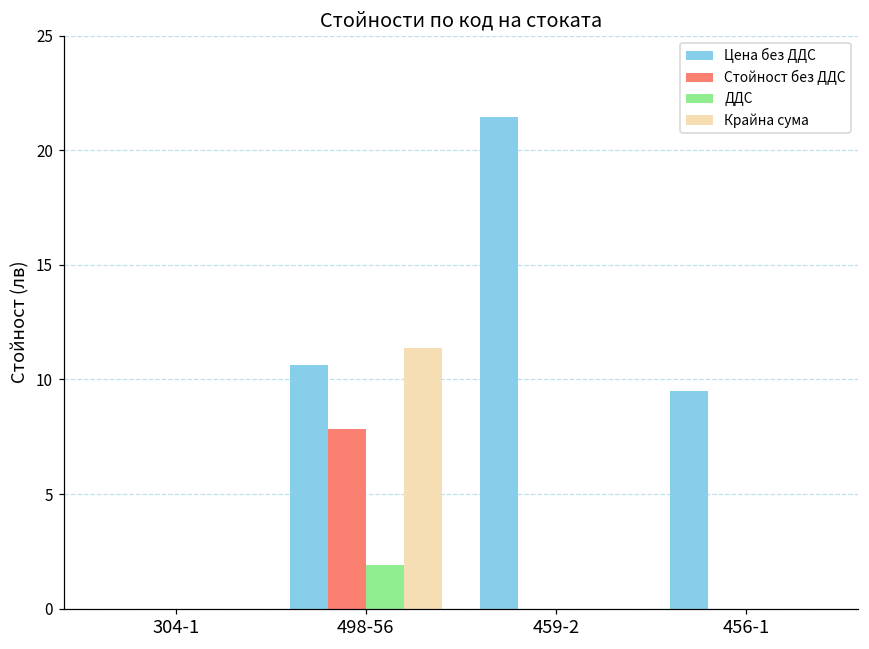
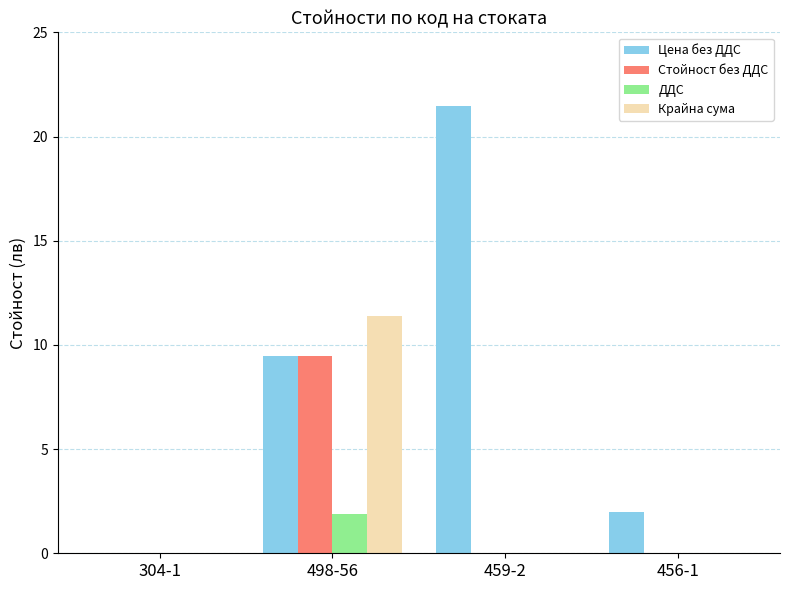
  {
    "Цена без ДДС": {
      "304-1": 0.0,
-     "498-56": 10.6,
+     "498-56": 9.5,
      "459-2": 21.5,
-     "456-1": 9.5
+     "456-1": 2.0
    },
    "Стойност без ДДС": {
      "304-1": 0.0,
-     "498-56": 7.8,
+     "498-56": 9.5,
      "459-2": 0.0,
      "456-1": 0.0
    },
    "ДДС": {
      "304-1": 0.0,
      "498-56": 1.9,
      "459-2": 0.0,
      "456-1": 0.0
    },
    "Крайна сума": {
      "304-1": 0.0,
      "498-56": 11.4,
      "459-2": 0.0,
      "456-1": 0.0
    }
  }
